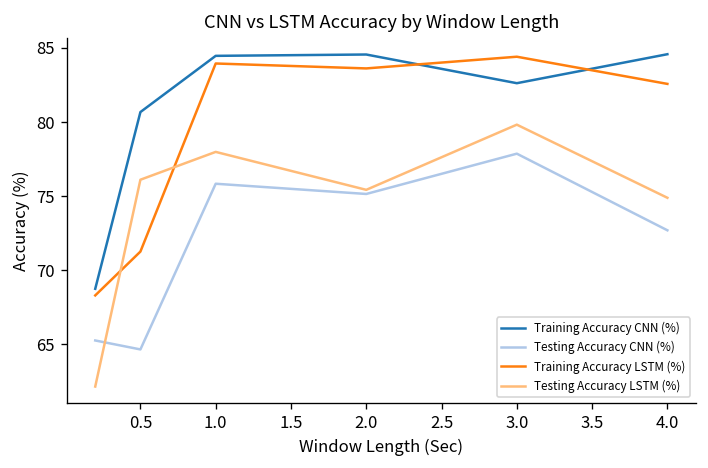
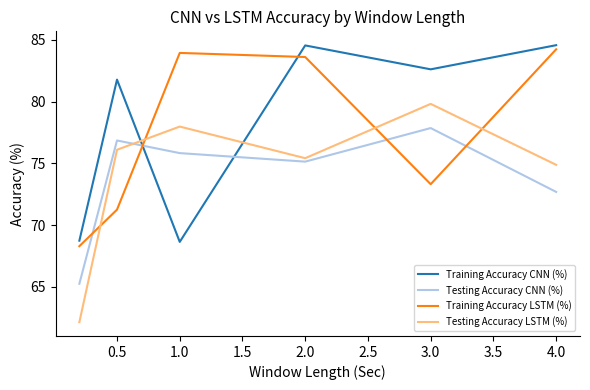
  {
    "Training Accuracy CNN (%)": {
-     "0.5": 80.7,
-     "1.0": 84.5,
+     "0.5": 81.8,
+     "1.0": 68.7,
      "2.0": 84.6,
      "3.0": 82.6,
      "4.0": 84.6
    },
    "Testing Accuracy CNN (%)": {
-     "0.5": 64.7,
+     "0.5": 76.9,
      "1.0": 75.8,
      "2.0": 75.1,
      "3.0": 77.9,
      "4.0": 72.7
    },
    "Training Accuracy LSTM (%)": {
      "0.5": 71.3,
      "1.0": 83.9,
      "2.0": 83.6,
-     "3.0": 84.4,
-     "4.0": 82.6
+     "3.0": 73.3,
+     "4.0": 84.2
    },
    "Testing Accuracy LSTM (%)": {
      "0.5": 76.1,
      "1.0": 78.0,
      "2.0": 75.4,
      "3.0": 79.8,
      "4.0": 74.9
    }
  }
